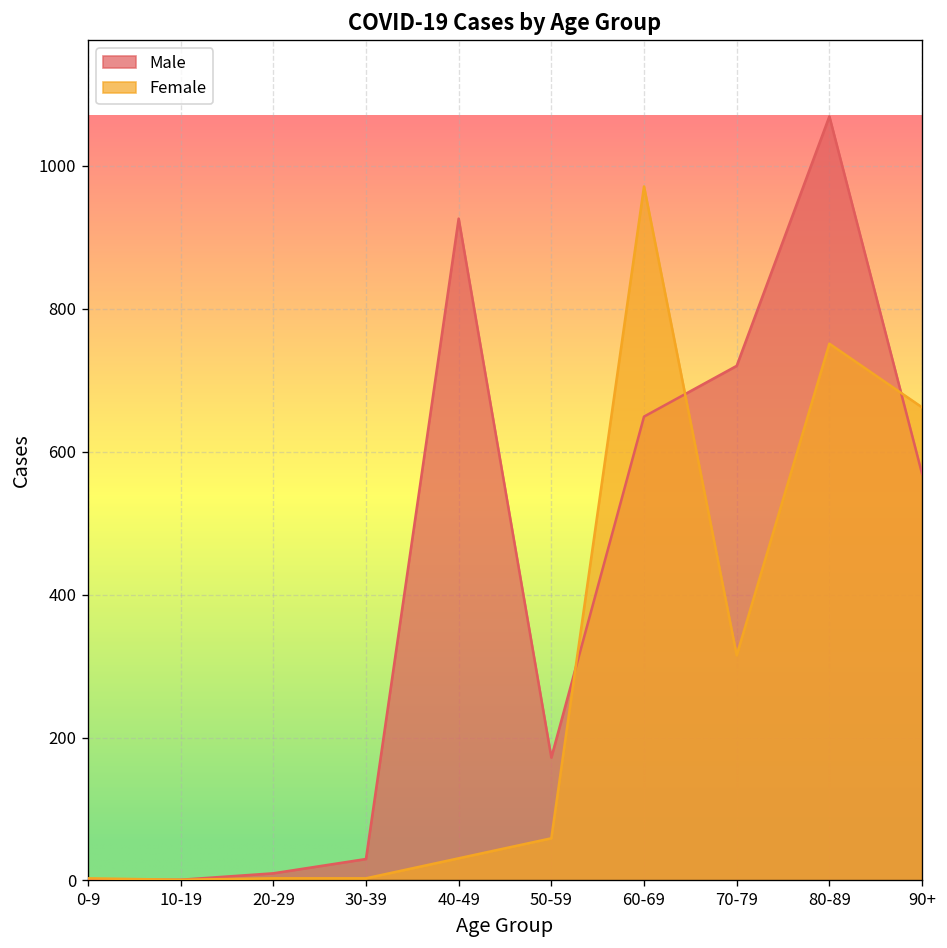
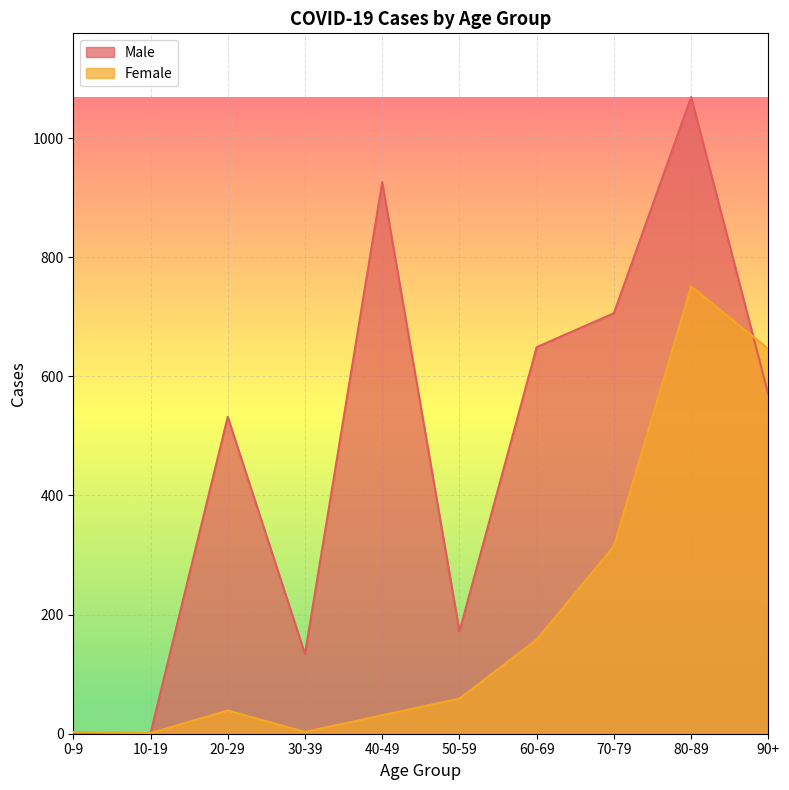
  {
    "Male": {
-     "20-29": 10,
-     "30-39": 30,
+     "20-29": 530,
+     "30-39": 130,
      "40-49": 930,
      "50-59": 170,
      "60-69": 650,
-     "70-79": 720,
+     "70-79": 710,
      "80-89": 1070,
      "90+": 570
    },
    "Female": {
-     "20-29": 0,
+     "20-29": 40,
      "30-39": 0,
      "40-49": 30,
      "50-59": 60,
-     "60-69": 970,
+     "60-69": 160,
      "70-79": 320,
      "80-89": 750,
-     "90+": 660
+     "90+": 650
    }
  }
